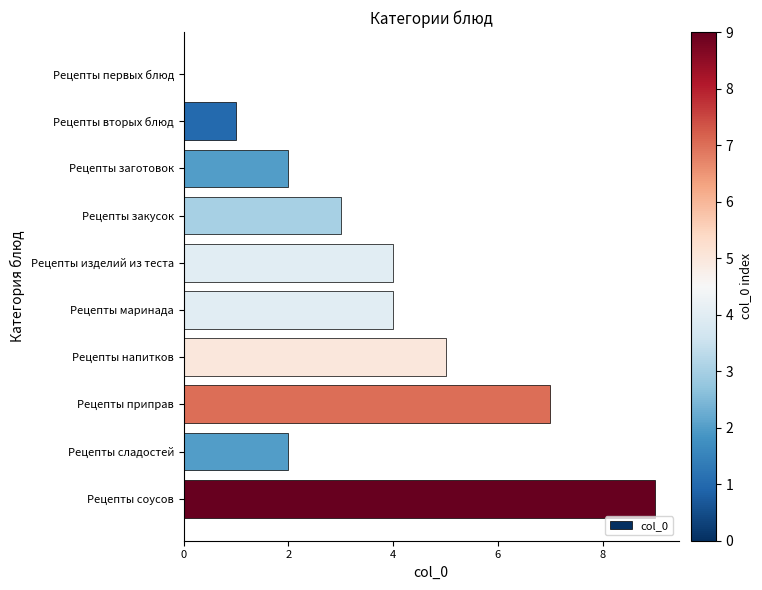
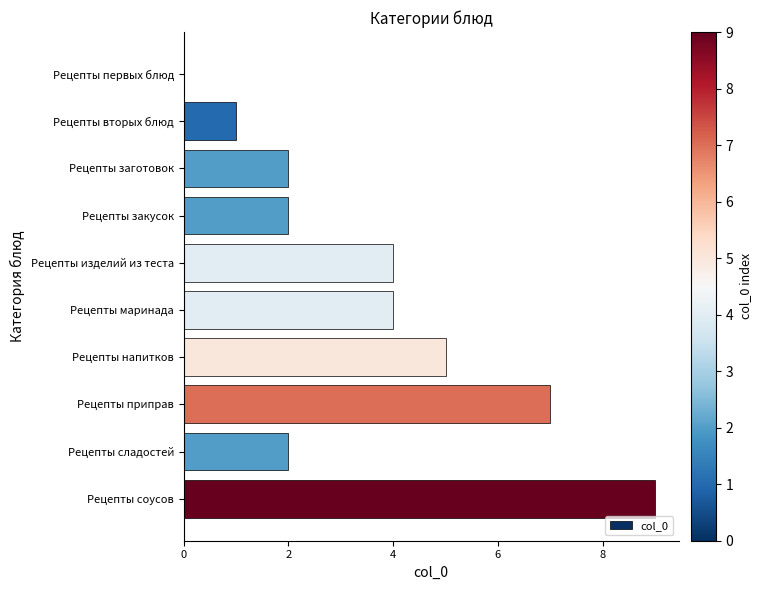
  {
    "Рецепты первых блюд": 0,
    "Рецепты вторых блюд": 1,
    "Рецепты заготовок": 2,
-   "Рецепты закусок": 3,
+   "Рецепты закусок": 2,
    "Рецепты изделий из теста": 4,
    "Рецепты маринада": 4,
    "Рецепты напитков": 5,
    "Рецепты приправ": 7,
    "Рецепты сладостей": 2,
    "Рецепты соусов": 9
  }
